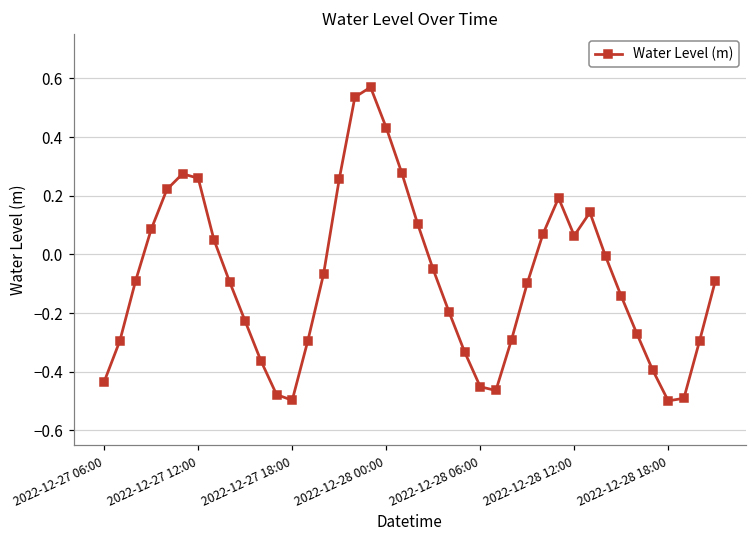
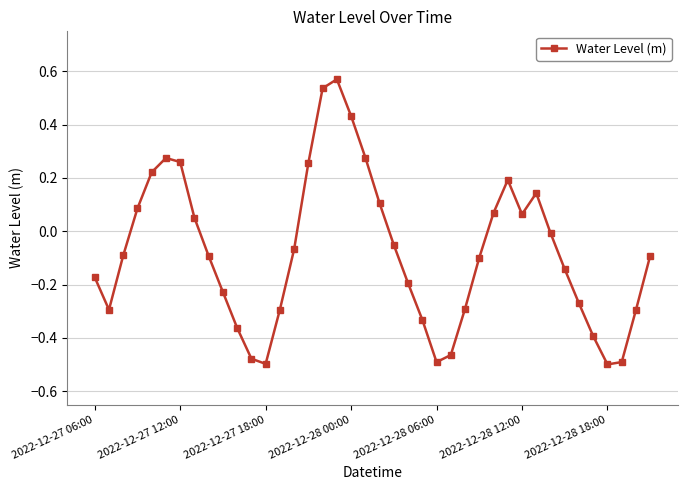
  {
-   "2022-12-27 06:00": -0.43,
+   "2022-12-27 06:00": -0.17,
    "2022-12-27 12:00": 0.26,
    "2022-12-27 18:00": -0.50,
    "2022-12-28 00:00": 0.43,
-   "2022-12-28 06:00": -0.45,
+   "2022-12-28 06:00": -0.49,
    "2022-12-28 12:00": 0.06,
    "2022-12-28 18:00": -0.50
  }
